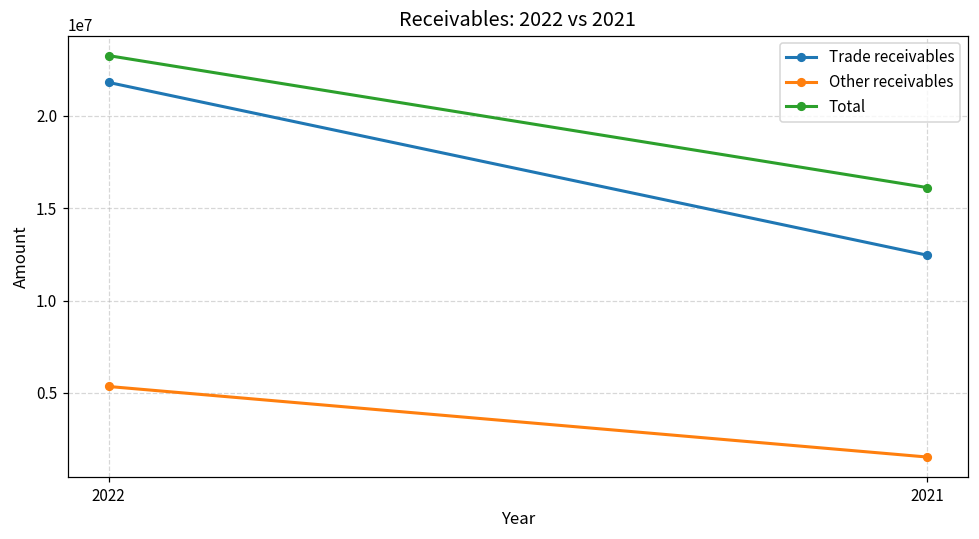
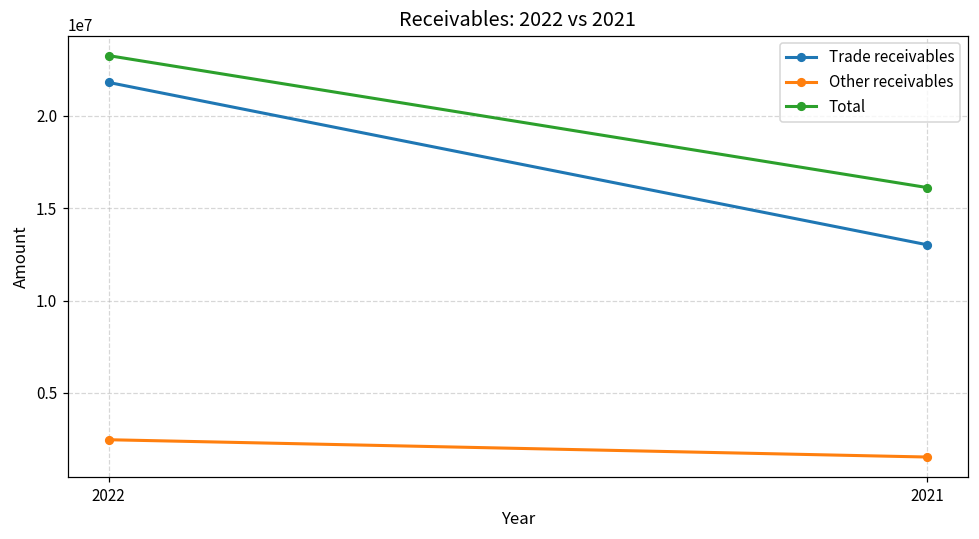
  {
    "Trade receivables": {
      "2022": 21800000,
-     "2021": 12500000
+     "2021": 13000000
    },
    "Other receivables": {
-     "2022": 5300000,
+     "2022": 2500000,
      "2021": 1500000
    },
    "Total": {
      "2022": 23300000,
      "2021": 16100000
    }
  }
